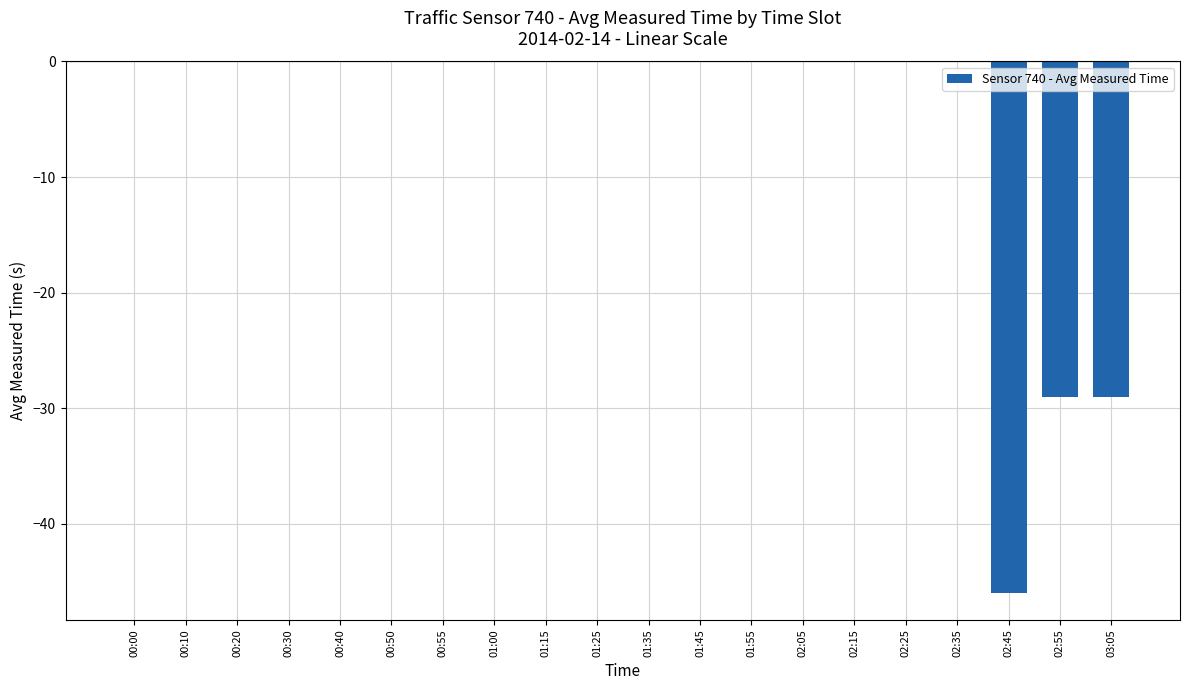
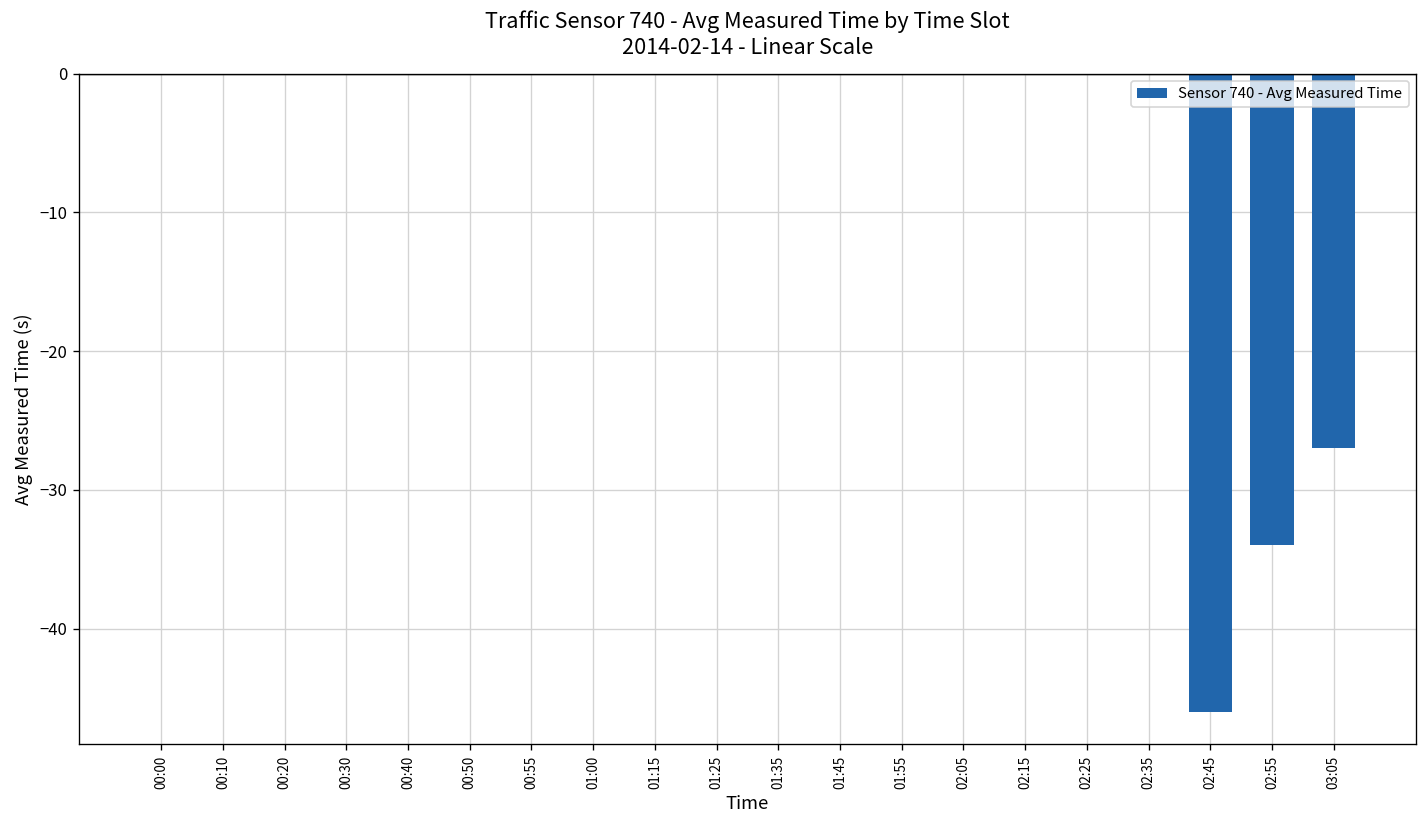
  {
    "00:00": 0.0,
    "00:10": 0.0,
    "00:20": 0.0,
    "00:30": 0.0,
    "00:40": 0.0,
    "00:50": 0.0,
    "00:55": 0.0,
    "01:00": 0.0,
    "01:15": 0.0,
    "01:25": 0.0,
    "01:35": 0.0,
    "01:45": 0.0,
    "01:55": 0.0,
    "02:05": 0.0,
    "02:15": 0.0,
    "02:25": 0.0,
    "02:35": 0.0,
    "02:45": -46.0,
-   "02:55": -29.0,
-   "03:05": -29.0
+   "02:55": -34.0,
+   "03:05": -27.0
  }
